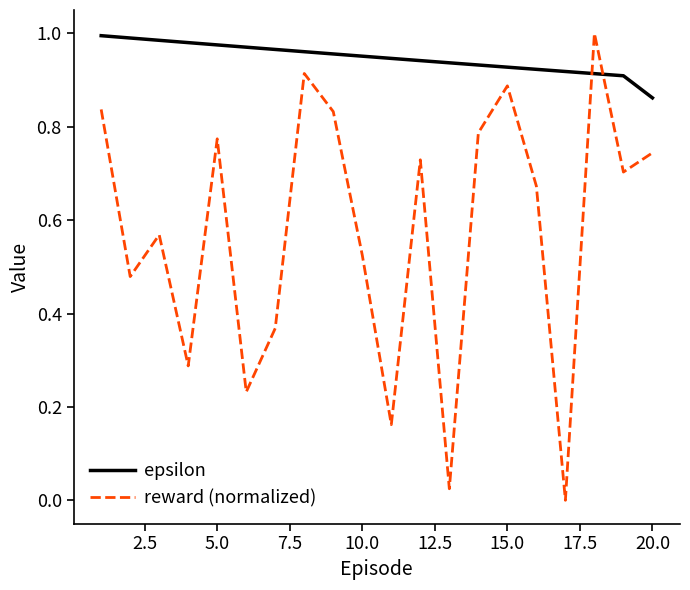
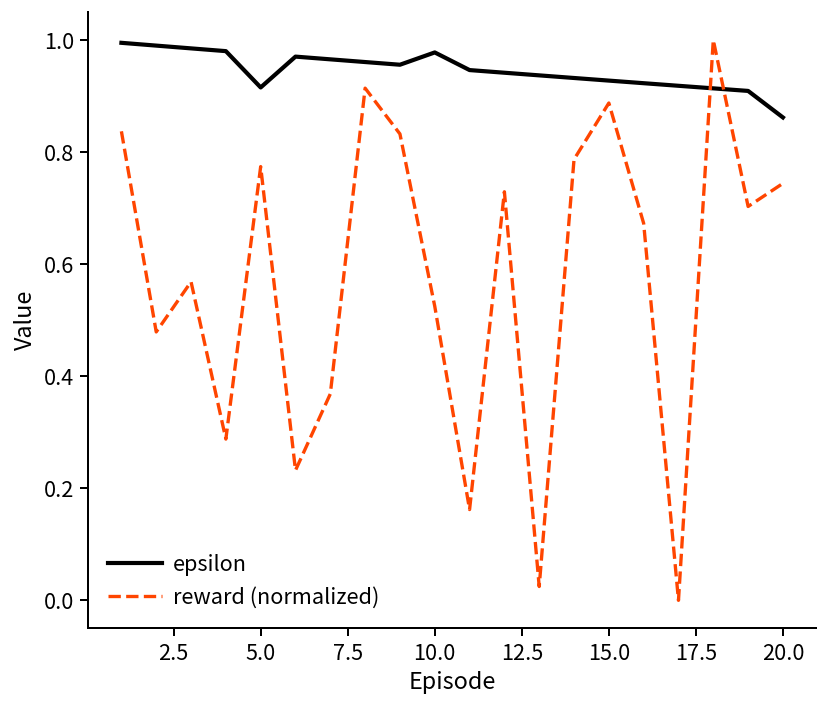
  {
    "epsilon": {
-     "5.0": 0.98,
-     "10.0": 0.95,
+     "5.0": 0.92,
+     "10.0": 0.98,
      "15.0": 0.93,
      "20.0": 0.86
    },
    "reward (normalized)": {
      "5.0": 0.77,
      "10.0": 0.52,
      "15.0": 0.89,
      "20.0": 0.74
    }
  }
